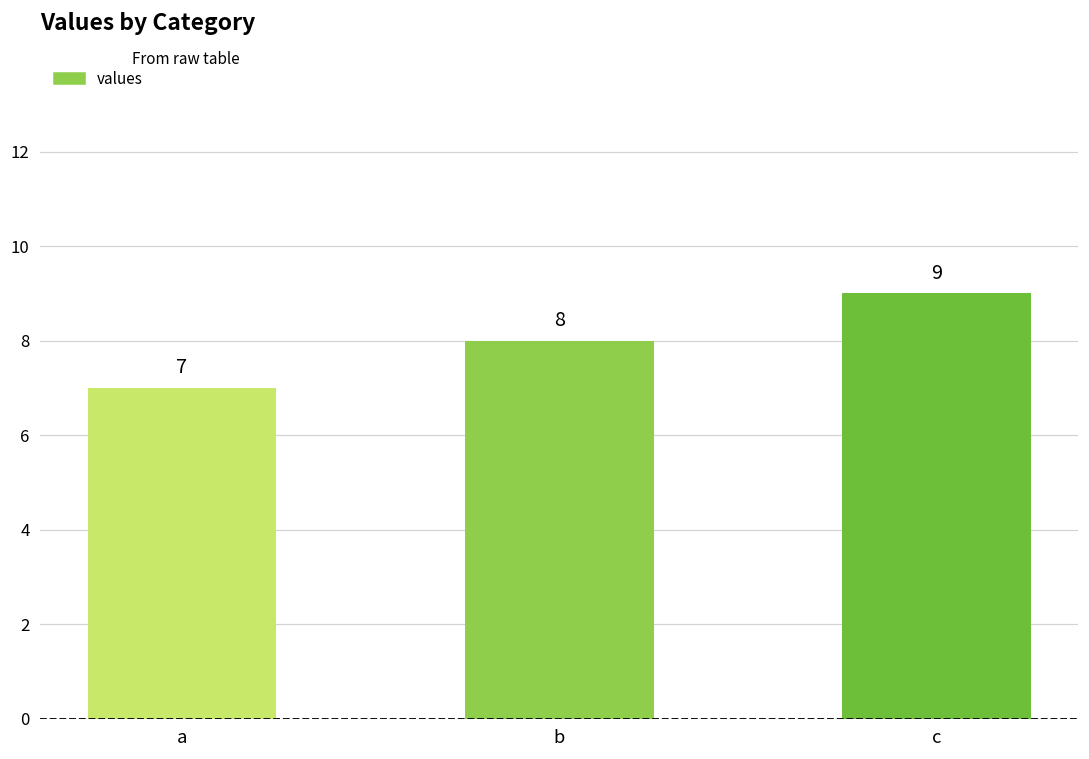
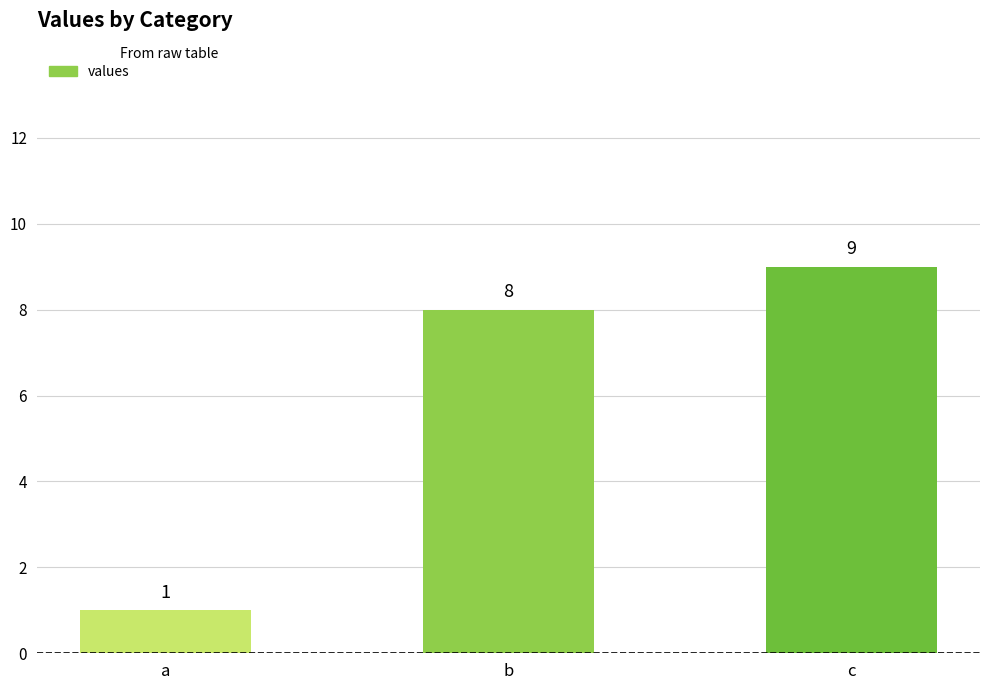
  {
-   "a": 7,
+   "a": 1,
    "b": 8,
    "c": 9
  }
